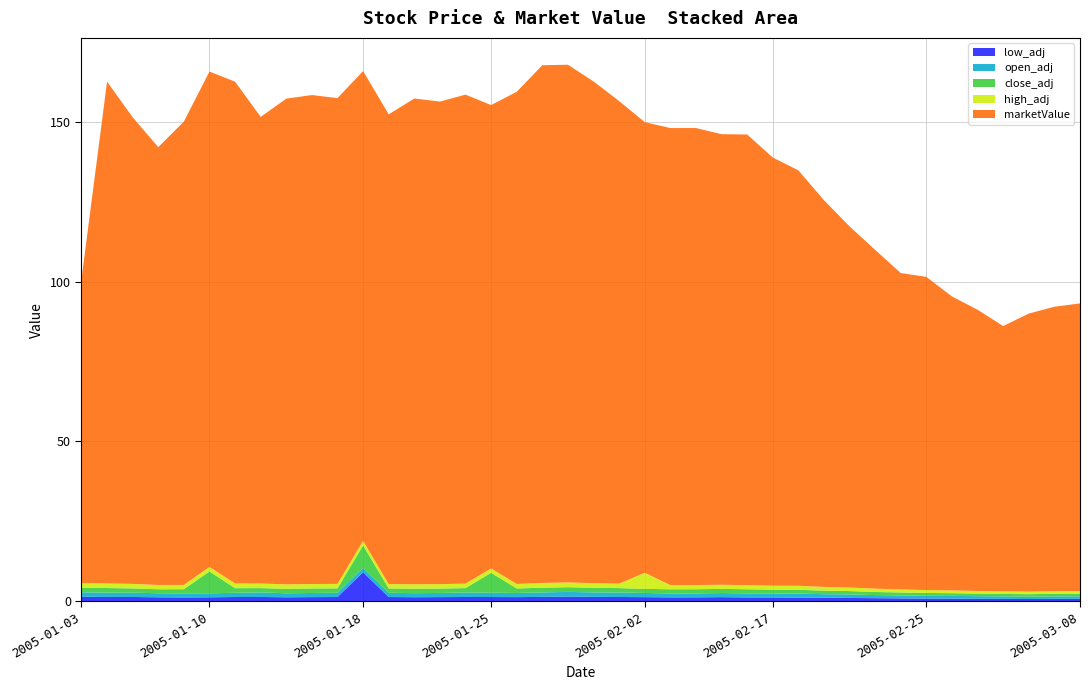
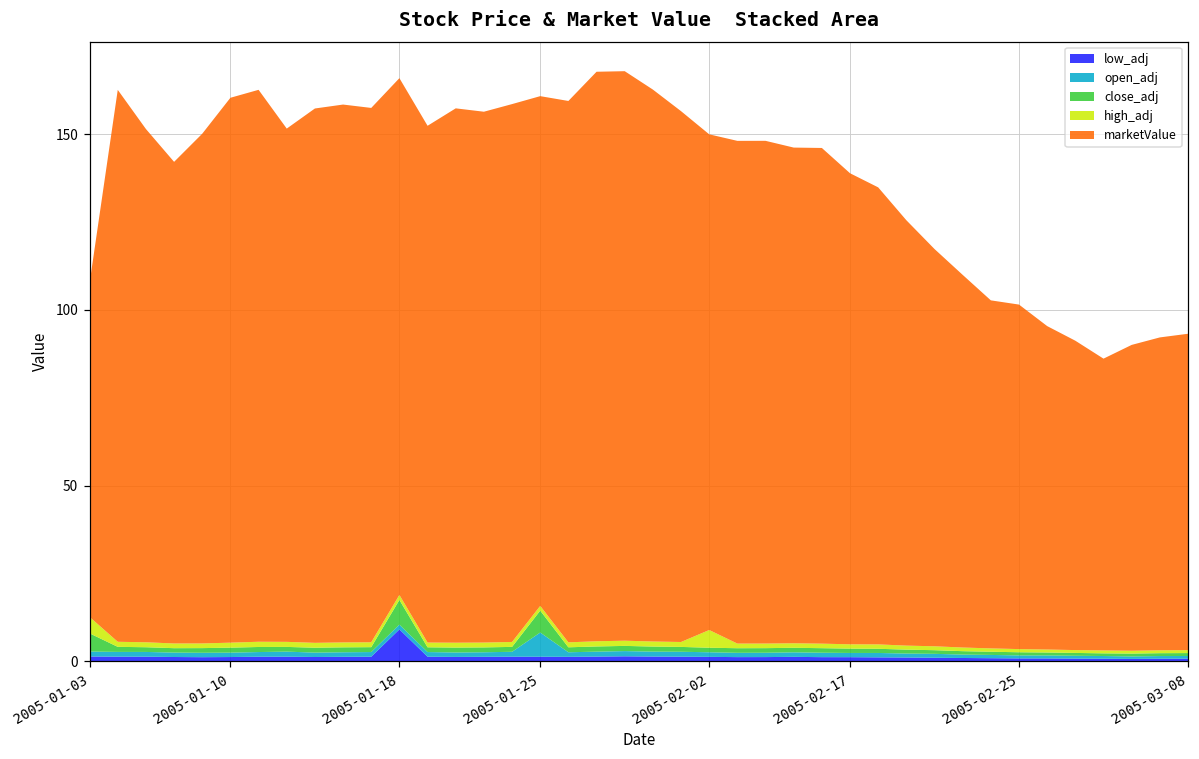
  {
    "low_adj": {
      "2005-01-03": 1,
      "2005-01-10": 1,
      "2005-01-18": 9,
      "2005-01-25": 1,
      "2005-02-02": 1,
      "2005-02-17": 1,
      "2005-02-25": 1
    },
    "open_adj": {
      "2005-01-03": 1,
      "2005-01-10": 1,
      "2005-01-18": 1,
-     "2005-01-25": 1,
+     "2005-01-25": 7,
      "2005-02-02": 1,
      "2005-02-17": 1,
      "2005-02-25": 1
    },
    "close_adj": {
-     "2005-01-03": 1,
-     "2005-01-10": 7,
+     "2005-01-03": 5,
+     "2005-01-10": 1,
      "2005-01-18": 7,
      "2005-01-25": 6,
      "2005-02-02": 1,
      "2005-02-17": 1,
      "2005-02-25": 1,
      "2005-03-08": 1
    },
    "high_adj": {
-     "2005-01-03": 1,
+     "2005-01-03": 5,
      "2005-01-10": 1,
      "2005-01-18": 1,
      "2005-01-25": 1,
      "2005-02-02": 5,
      "2005-02-17": 1,
      "2005-02-25": 1,
      "2005-03-08": 1
    },
    "marketValue": {
      "2005-01-03": 95,
      "2005-01-10": 155,
      "2005-01-18": 147,
      "2005-01-25": 145,
      "2005-02-02": 141,
      "2005-02-17": 134,
      "2005-02-25": 98,
      "2005-03-08": 90
    }
  }
